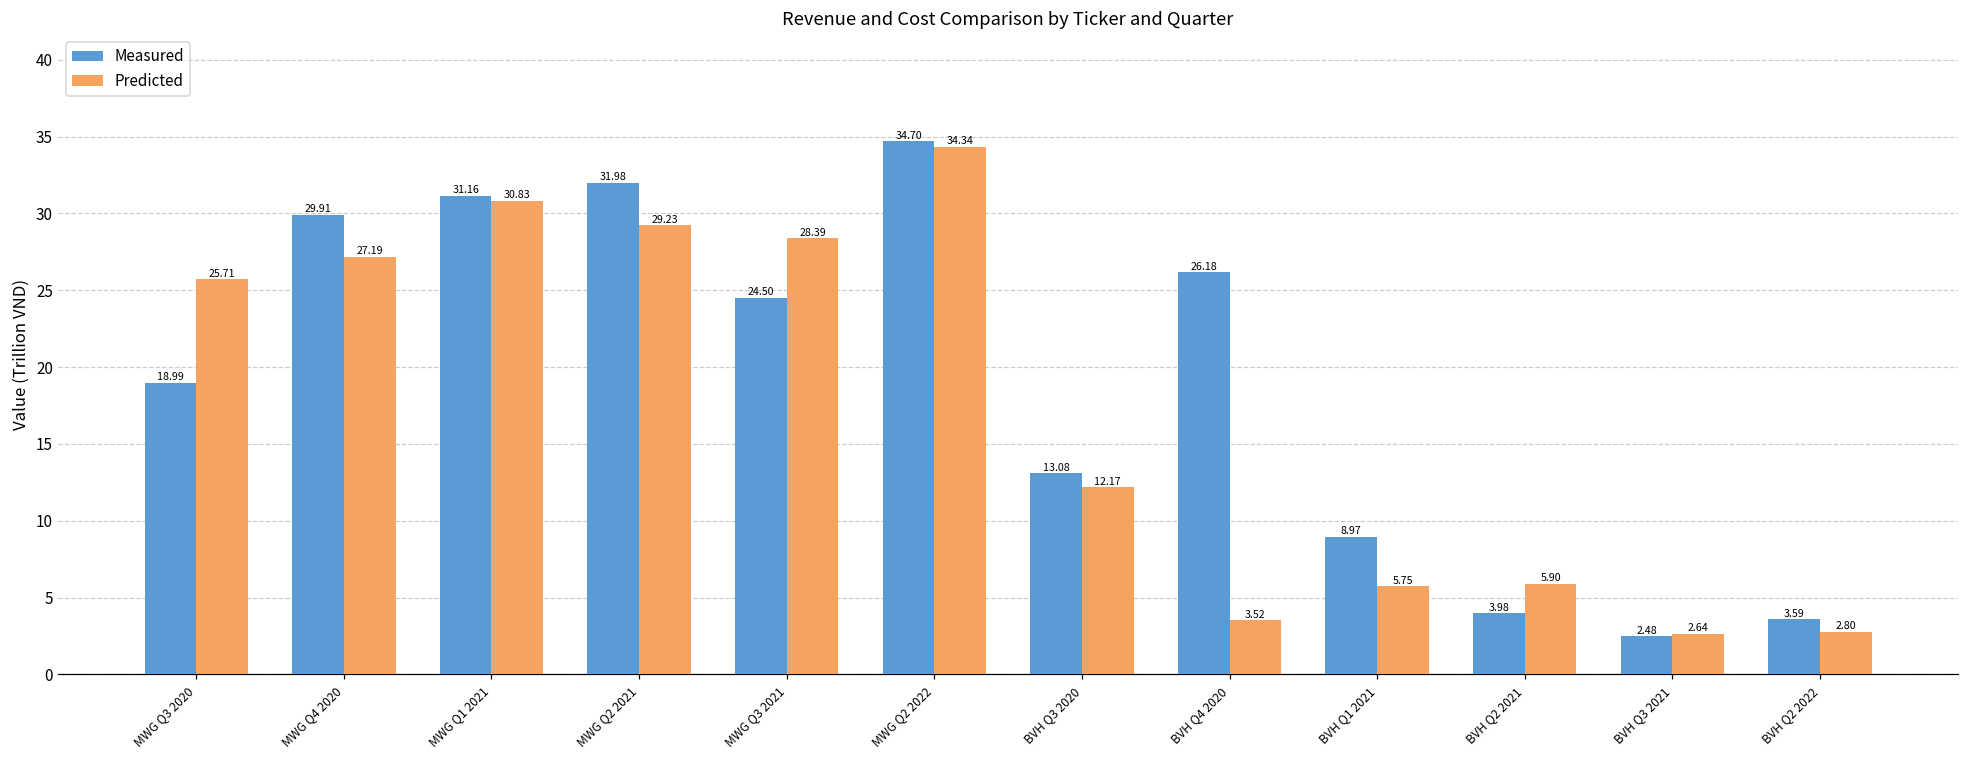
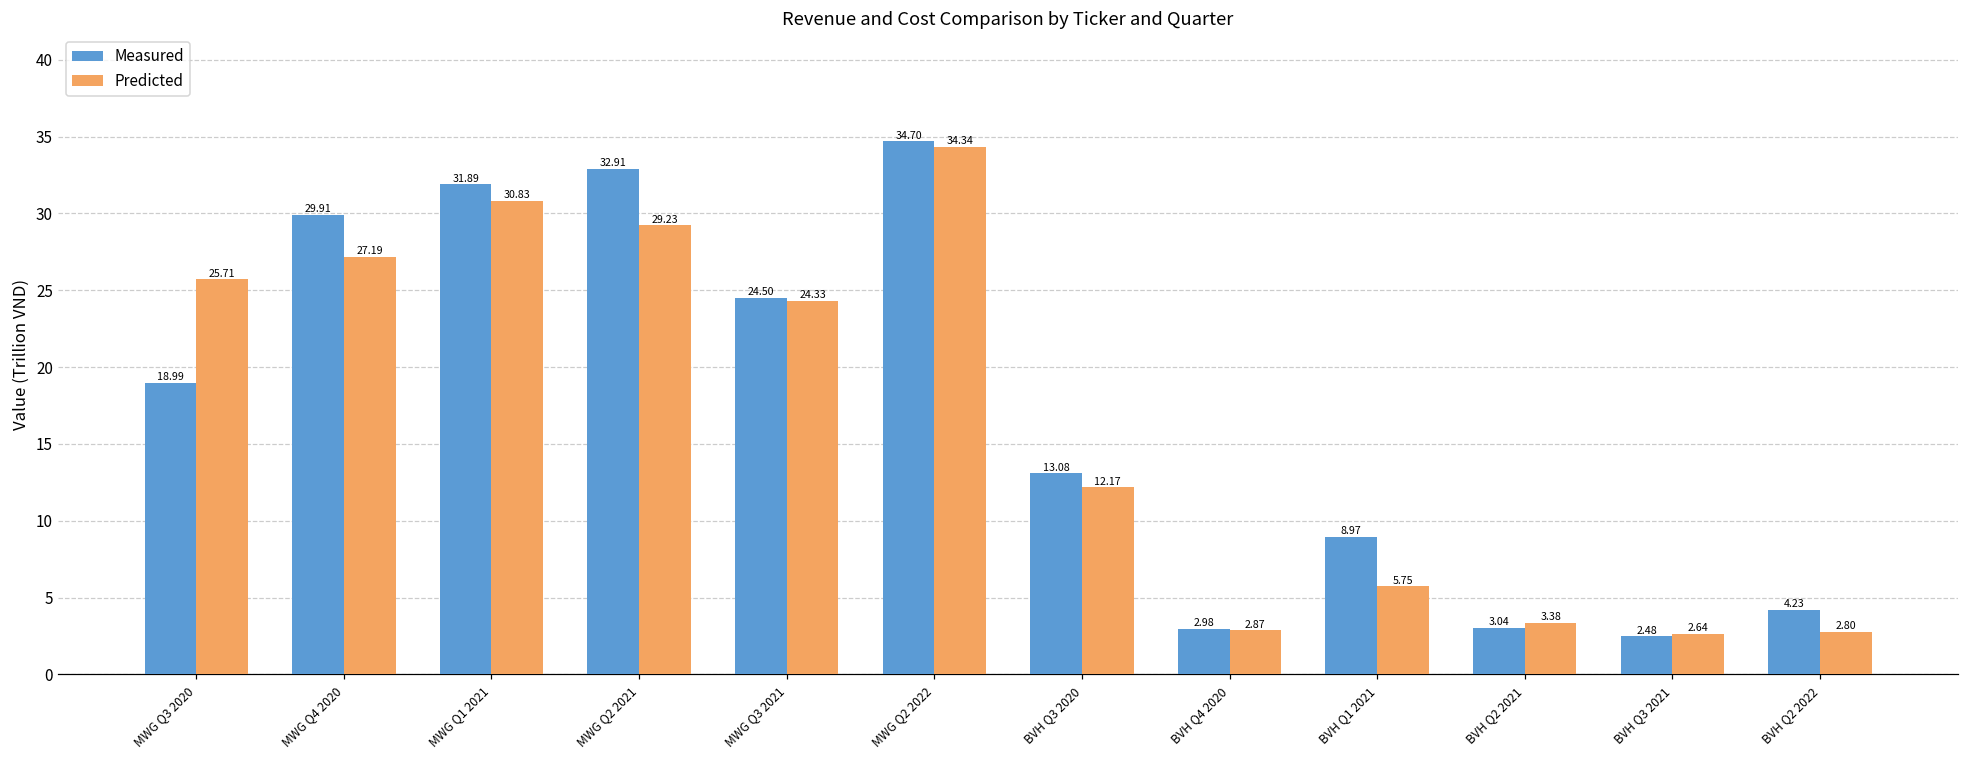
  {
    "Measured": {
      "MWG Q3 2020": 18.99,
      "MWG Q4 2020": 29.91,
-     "MWG Q1 2021": 31.16,
-     "MWG Q2 2021": 31.98,
+     "MWG Q1 2021": 31.89,
+     "MWG Q2 2021": 32.91,
      "MWG Q3 2021": 24.50,
      "MWG Q2 2022": 34.70,
      "BVH Q3 2020": 13.08,
-     "BVH Q4 2020": 26.18,
+     "BVH Q4 2020": 2.98,
      "BVH Q1 2021": 8.97,
-     "BVH Q2 2021": 3.98,
+     "BVH Q2 2021": 3.04,
      "BVH Q3 2021": 2.48,
-     "BVH Q2 2022": 3.59
+     "BVH Q2 2022": 4.23
    },
    "Predicted": {
      "MWG Q3 2020": 25.71,
      "MWG Q4 2020": 27.19,
      "MWG Q1 2021": 30.83,
      "MWG Q2 2021": 29.23,
-     "MWG Q3 2021": 28.39,
+     "MWG Q3 2021": 24.33,
      "MWG Q2 2022": 34.34,
      "BVH Q3 2020": 12.17,
-     "BVH Q4 2020": 3.52,
+     "BVH Q4 2020": 2.87,
      "BVH Q1 2021": 5.75,
-     "BVH Q2 2021": 5.90,
+     "BVH Q2 2021": 3.38,
      "BVH Q3 2021": 2.64,
      "BVH Q2 2022": 2.80
    }
  }
